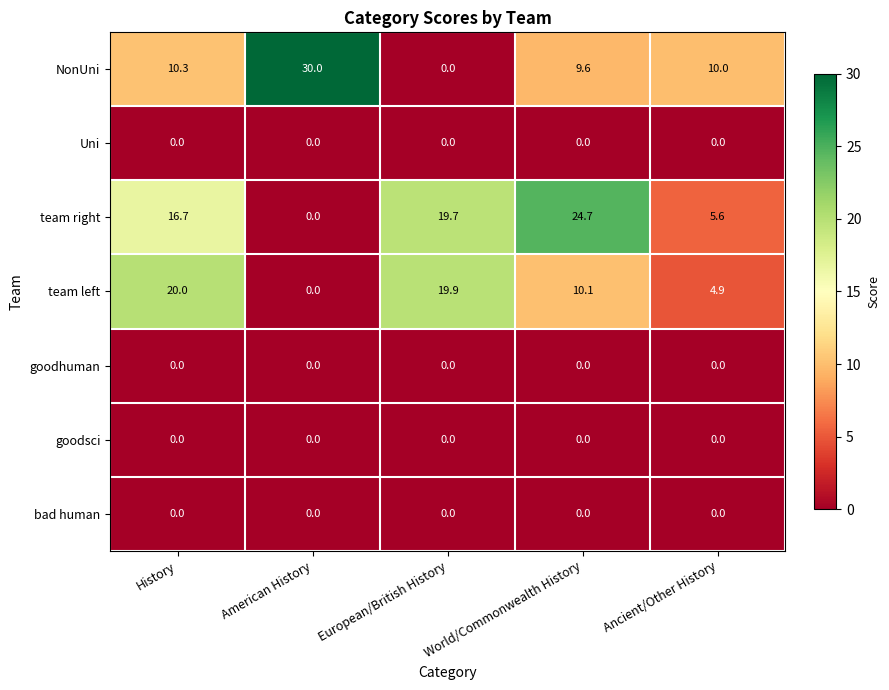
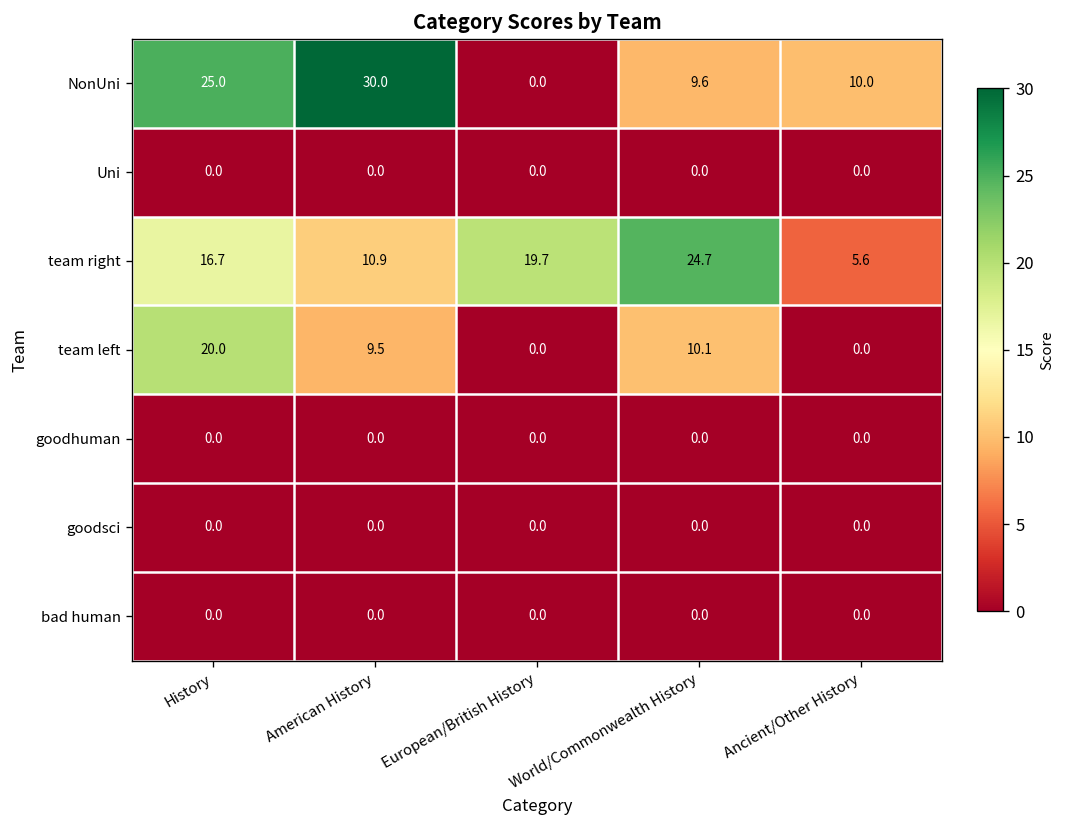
  {
    "NonUni": {
-     "History": 10.3,
+     "History": 25.0,
      "American History": 30.0,
      "European/British History": 0.0,
      "World/Commonwealth History": 9.6,
      "Ancient/Other History": 10.0
    },
    "Uni": {
      "History": 0.0,
      "American History": 0.0,
      "European/British History": 0.0,
      "World/Commonwealth History": 0.0,
      "Ancient/Other History": 0.0
    },
    "team right": {
      "History": 16.7,
-     "American History": 0.0,
+     "American History": 10.9,
      "European/British History": 19.7,
      "World/Commonwealth History": 24.7,
      "Ancient/Other History": 5.6
    },
    "team left": {
      "History": 20.0,
-     "American History": 0.0,
-     "European/British History": 19.9,
+     "American History": 9.5,
+     "European/British History": 0.0,
      "World/Commonwealth History": 10.1,
-     "Ancient/Other History": 4.9
+     "Ancient/Other History": 0.0
    },
    "goodhuman": {
      "History": 0.0,
      "American History": 0.0,
      "European/British History": 0.0,
      "World/Commonwealth History": 0.0,
      "Ancient/Other History": 0.0
    },
    "goodsci": {
      "History": 0.0,
      "American History": 0.0,
      "European/British History": 0.0,
      "World/Commonwealth History": 0.0,
      "Ancient/Other History": 0.0
    },
    "bad human": {
      "History": 0.0,
      "American History": 0.0,
      "European/British History": 0.0,
      "World/Commonwealth History": 0.0,
      "Ancient/Other History": 0.0
    }
  }
